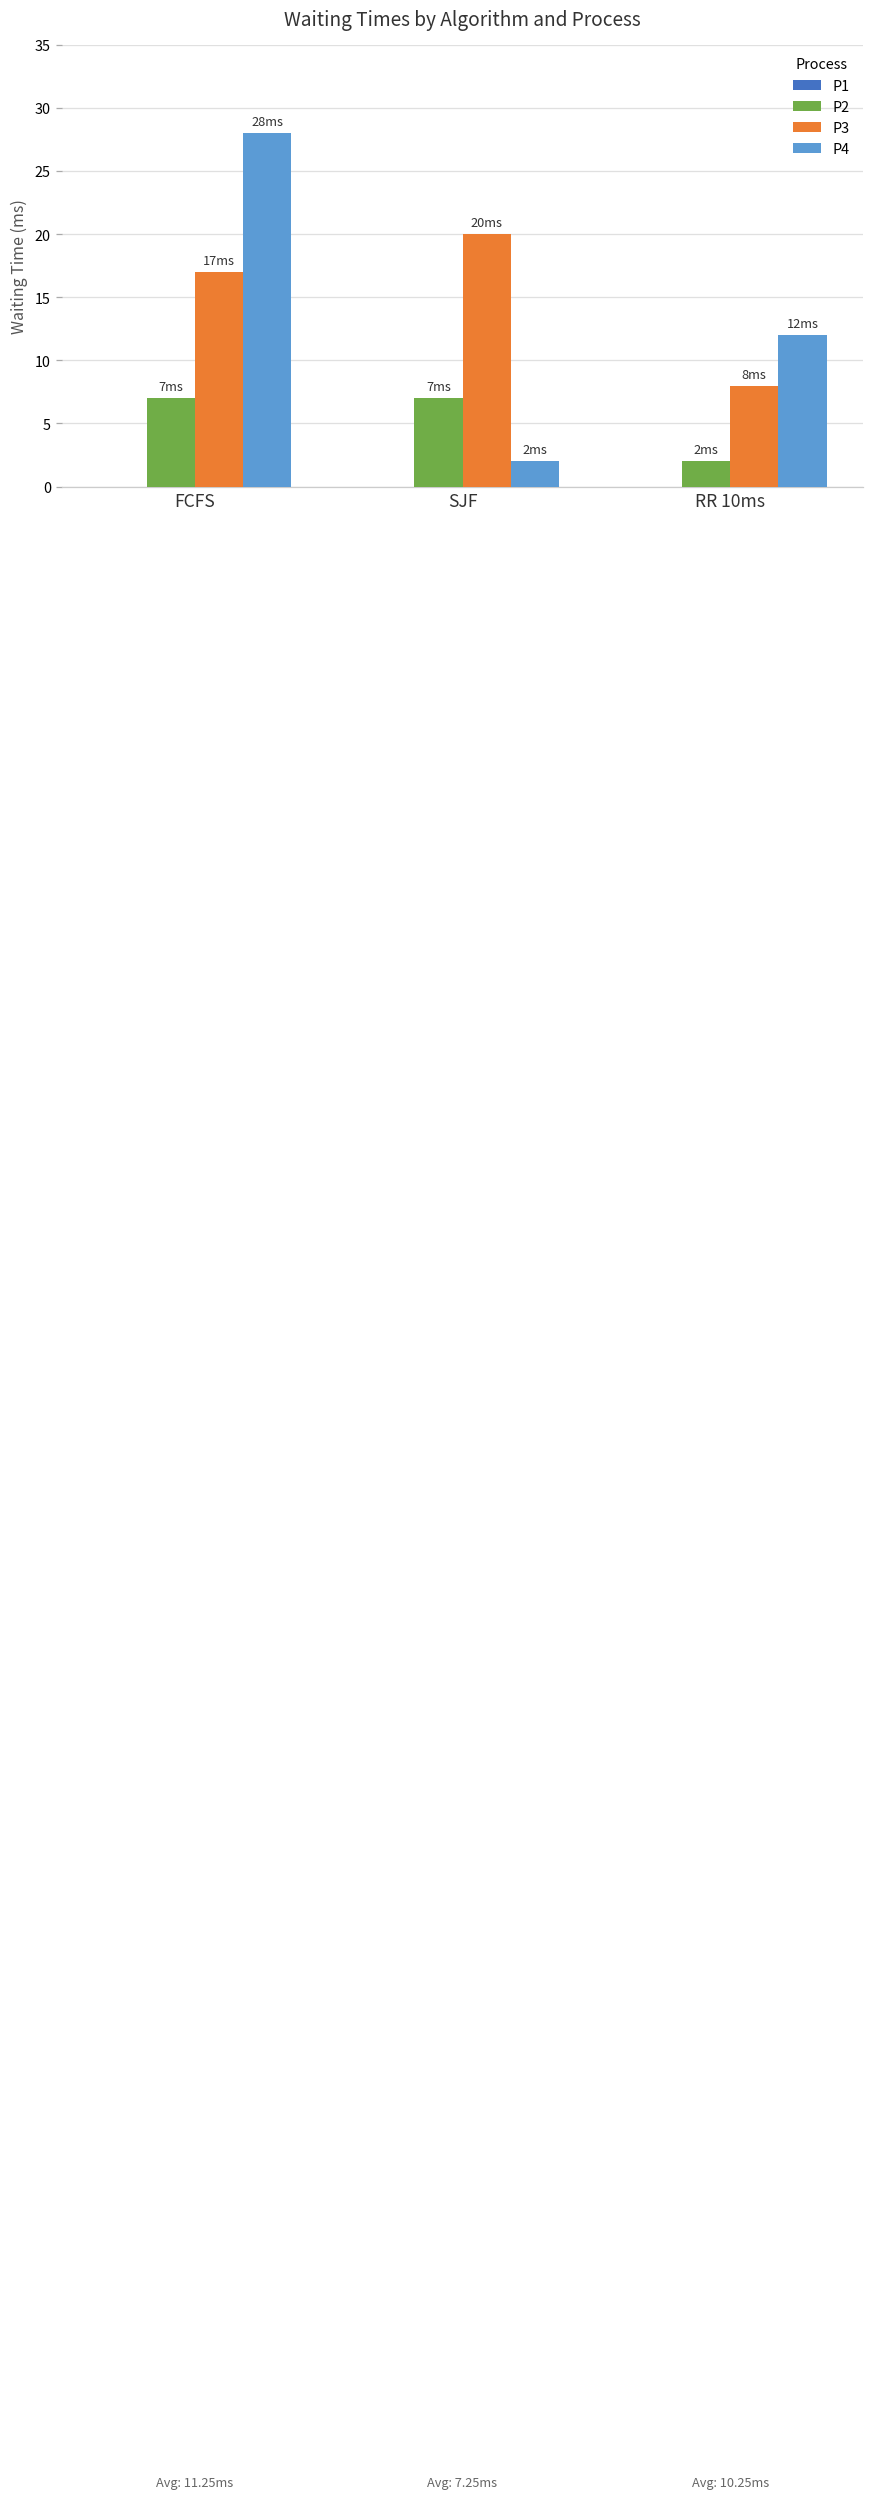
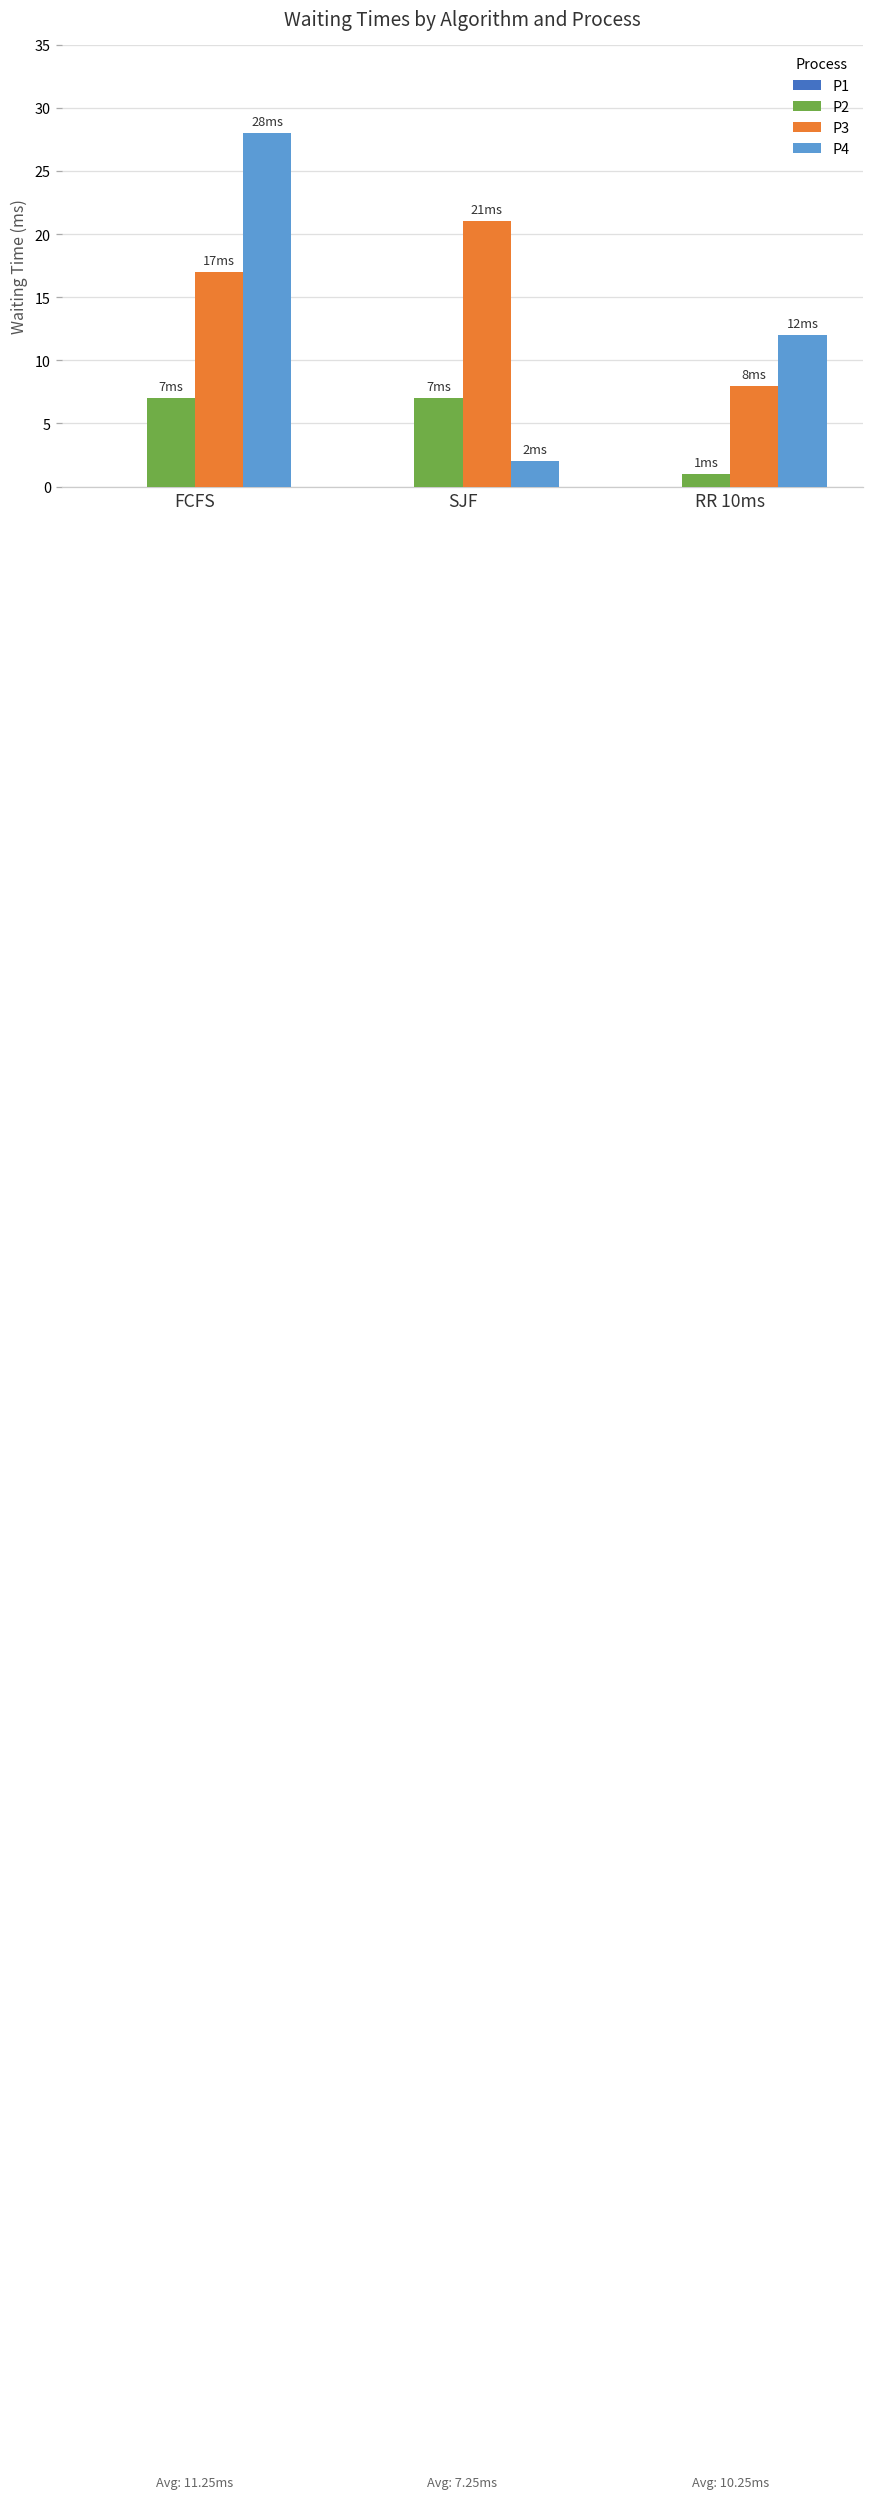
  {
    "P2": {
      "FCFS": 7,
      "SJF": 7,
-     "RR 10ms": 2
+     "RR 10ms": 1
    },
    "P3": {
      "FCFS": 17,
-     "SJF": 20,
+     "SJF": 21,
      "RR 10ms": 8
    }
  }
